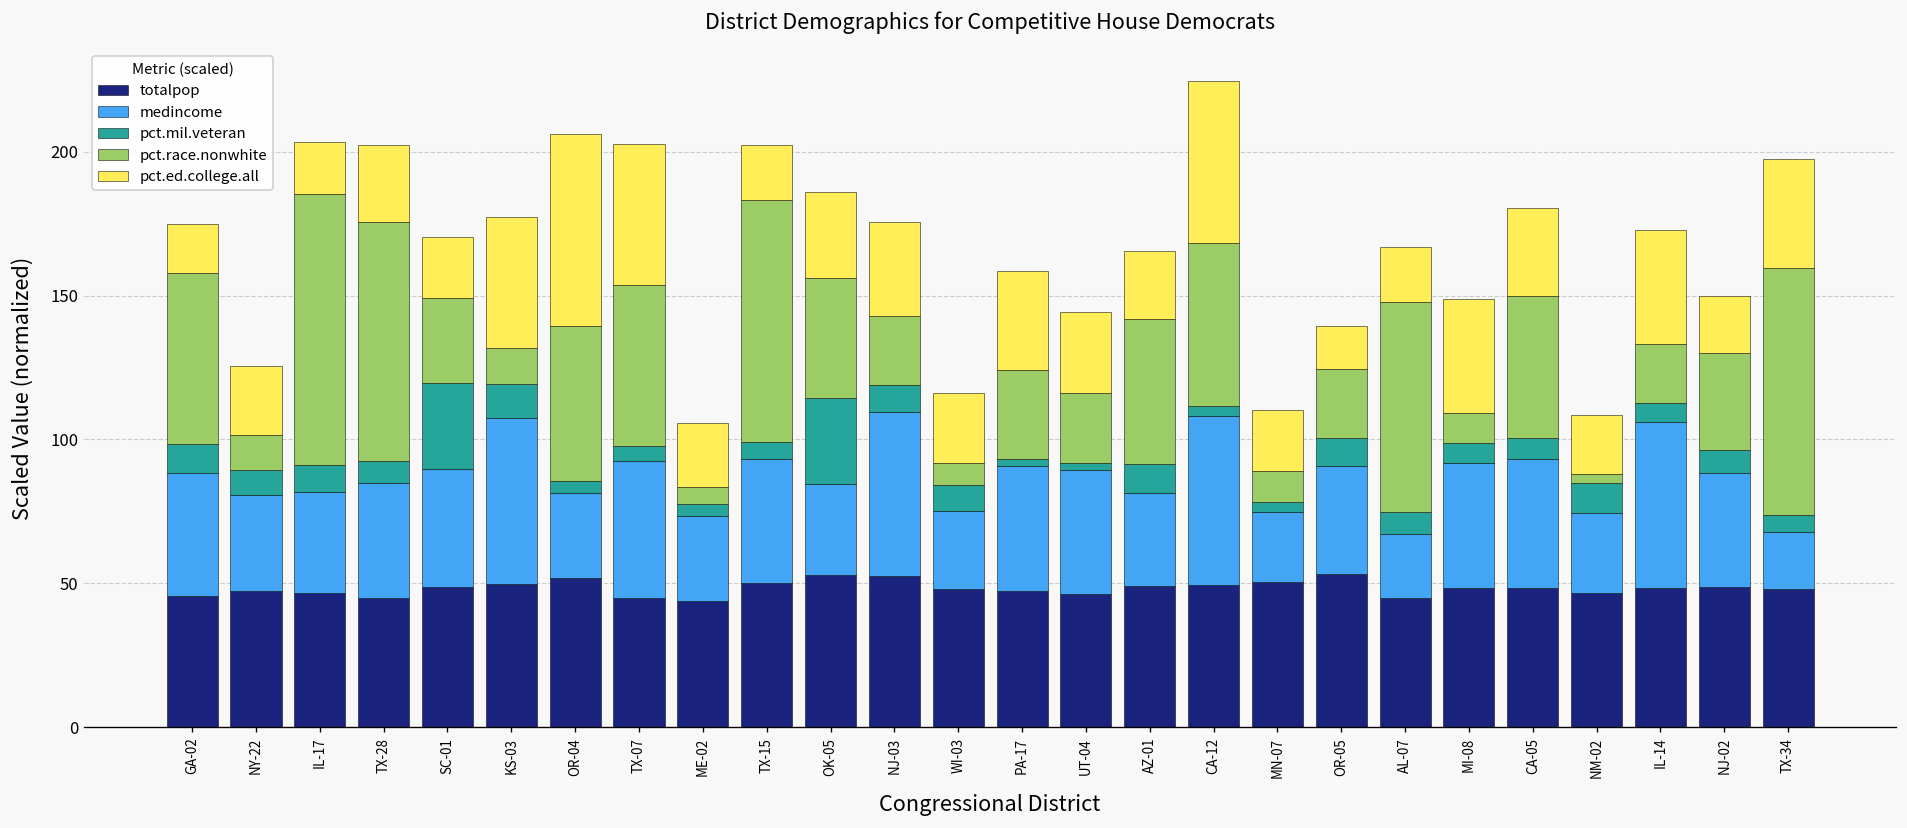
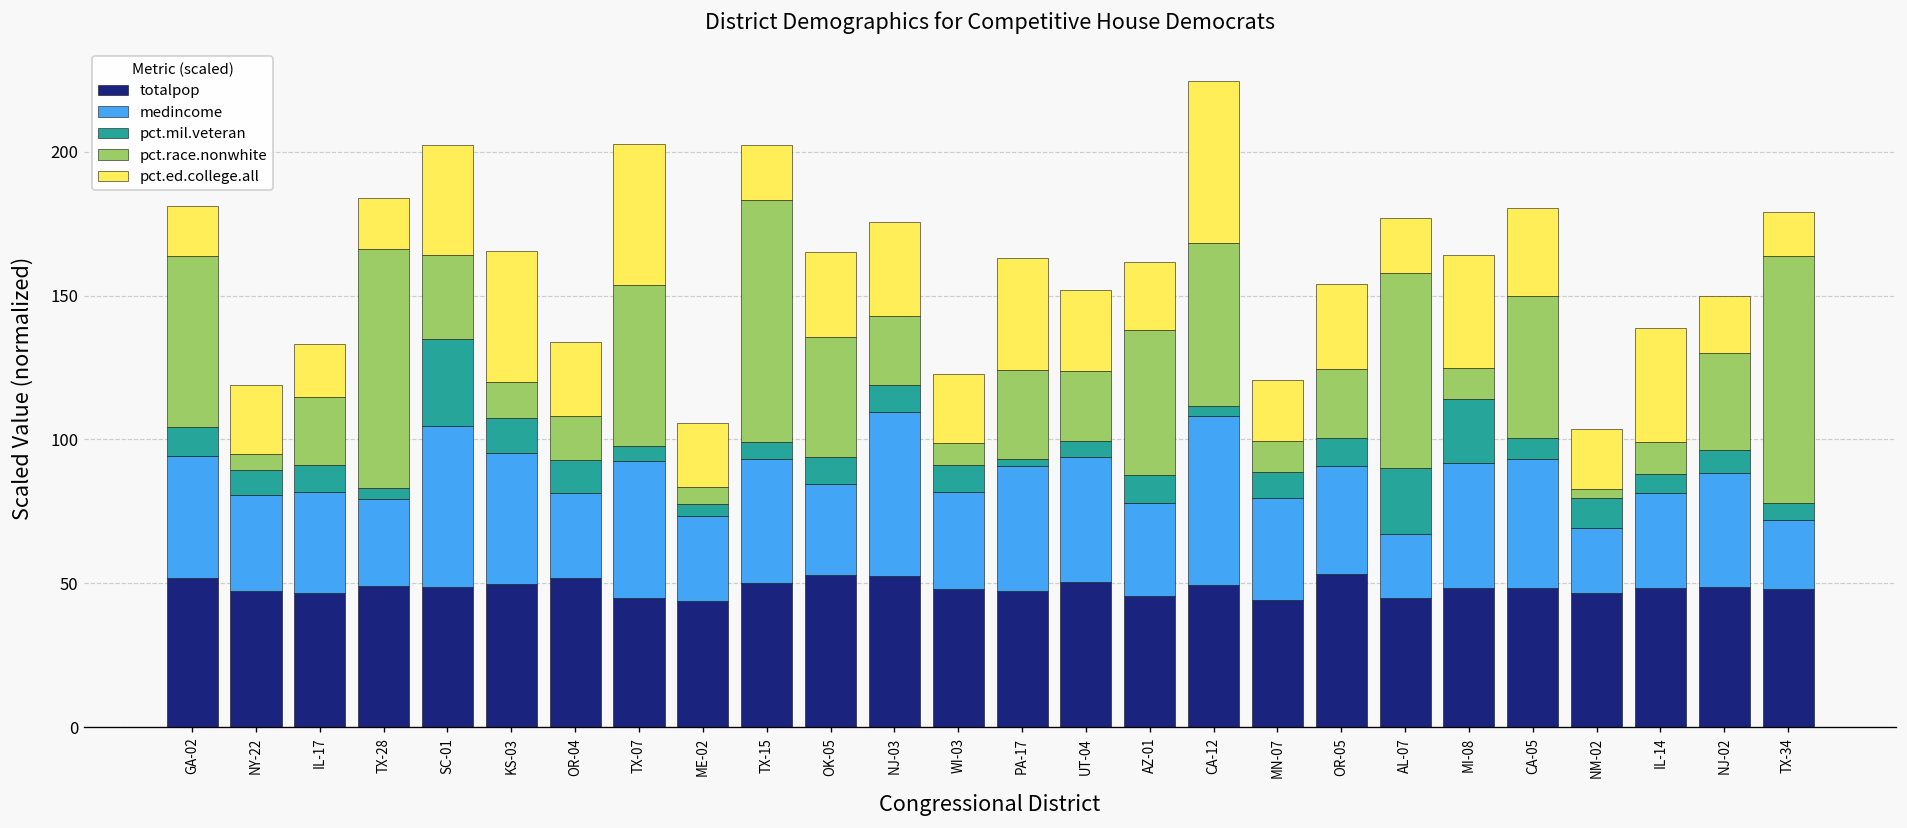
  {
    "totalpop": {
-     "GA-02": 46,
+     "GA-02": 52,
      "NY-22": 47,
      "IL-17": 47,
-     "TX-28": 45,
+     "TX-28": 49,
      "SC-01": 49,
      "KS-03": 50,
      "OR-04": 52,
      "TX-07": 45,
      "ME-02": 44,
      "TX-15": 50,
      "OK-05": 53,
      "NJ-03": 53,
      "WI-03": 48,
      "PA-17": 47,
-     "UT-04": 46,
-     "AZ-01": 49,
+     "UT-04": 51,
+     "AZ-01": 45,
      "CA-12": 49,
-     "MN-07": 51,
+     "MN-07": 44,
      "OR-05": 53,
      "AL-07": 45,
      "MI-08": 48,
      "CA-05": 48,
      "NM-02": 47,
      "IL-14": 48,
      "NJ-02": 49,
      "TX-34": 48
    },
    "medincome": {
      "GA-02": 42,
      "NY-22": 33,
      "IL-17": 35,
-     "TX-28": 40,
-     "SC-01": 41,
-     "KS-03": 58,
+     "TX-28": 30,
+     "SC-01": 56,
+     "KS-03": 46,
      "OR-04": 29,
      "TX-07": 48,
      "ME-02": 30,
      "TX-15": 43,
      "OK-05": 32,
      "NJ-03": 57,
-     "WI-03": 27,
+     "WI-03": 34,
      "PA-17": 44,
      "UT-04": 43,
      "AZ-01": 32,
      "CA-12": 59,
-     "MN-07": 24,
+     "MN-07": 35,
      "OR-05": 38,
      "AL-07": 22,
      "MI-08": 43,
      "CA-05": 45,
-     "NM-02": 28,
-     "IL-14": 58,
+     "NM-02": 23,
+     "IL-14": 33,
      "NJ-02": 40,
-     "TX-34": 20
+     "TX-34": 24
    },
    "pct.mil.veteran": {
      "GA-02": 10,
      "NY-22": 9,
      "IL-17": 9,
-     "TX-28": 7,
+     "TX-28": 4,
      "SC-01": 30,
      "KS-03": 12,
-     "OR-04": 4,
+     "OR-04": 11,
      "TX-07": 5,
      "ME-02": 4,
      "TX-15": 6,
-     "OK-05": 30,
+     "OK-05": 9,
      "NJ-03": 10,
      "WI-03": 9,
      "PA-17": 2,
-     "UT-04": 2,
+     "UT-04": 6,
      "AZ-01": 10,
      "CA-12": 4,
-     "MN-07": 3,
+     "MN-07": 9,
      "OR-05": 10,
-     "AL-07": 7,
-     "MI-08": 7,
+     "AL-07": 23,
+     "MI-08": 22,
      "CA-05": 7,
      "NM-02": 10,
      "IL-14": 7,
      "NJ-02": 8,
      "TX-34": 6
    },
    "pct.race.nonwhite": {
      "GA-02": 59,
-     "NY-22": 12,
-     "IL-17": 94,
+     "NY-22": 5,
+     "IL-17": 24,
      "TX-28": 83,
      "SC-01": 29,
      "KS-03": 13,
-     "OR-04": 54,
+     "OR-04": 15,
      "TX-07": 56,
      "ME-02": 6,
      "TX-15": 84,
      "OK-05": 42,
      "NJ-03": 24,
      "WI-03": 8,
      "PA-17": 31,
      "UT-04": 24,
      "AZ-01": 51,
      "CA-12": 57,
      "MN-07": 11,
      "OR-05": 24,
-     "AL-07": 73,
+     "AL-07": 68,
      "MI-08": 11,
      "CA-05": 49,
      "NM-02": 3,
-     "IL-14": 21,
+     "IL-14": 11,
      "NJ-02": 34,
      "TX-34": 86
    },
    "pct.ed.college.all": {
      "GA-02": 17,
      "NY-22": 24,
      "IL-17": 18,
-     "TX-28": 27,
-     "SC-01": 21,
+     "TX-28": 18,
+     "SC-01": 38,
      "KS-03": 46,
-     "OR-04": 67,
+     "OR-04": 26,
      "TX-07": 49,
      "ME-02": 22,
      "TX-15": 19,
      "OK-05": 30,
      "NJ-03": 33,
      "WI-03": 24,
-     "PA-17": 34,
+     "PA-17": 39,
      "UT-04": 28,
      "AZ-01": 24,
      "CA-12": 56,
      "MN-07": 21,
-     "OR-05": 15,
+     "OR-05": 29,
      "AL-07": 19,
      "MI-08": 39,
      "CA-05": 30,
      "NM-02": 21,
      "IL-14": 40,
      "NJ-02": 20,
-     "TX-34": 38
+     "TX-34": 15
    }
  }
